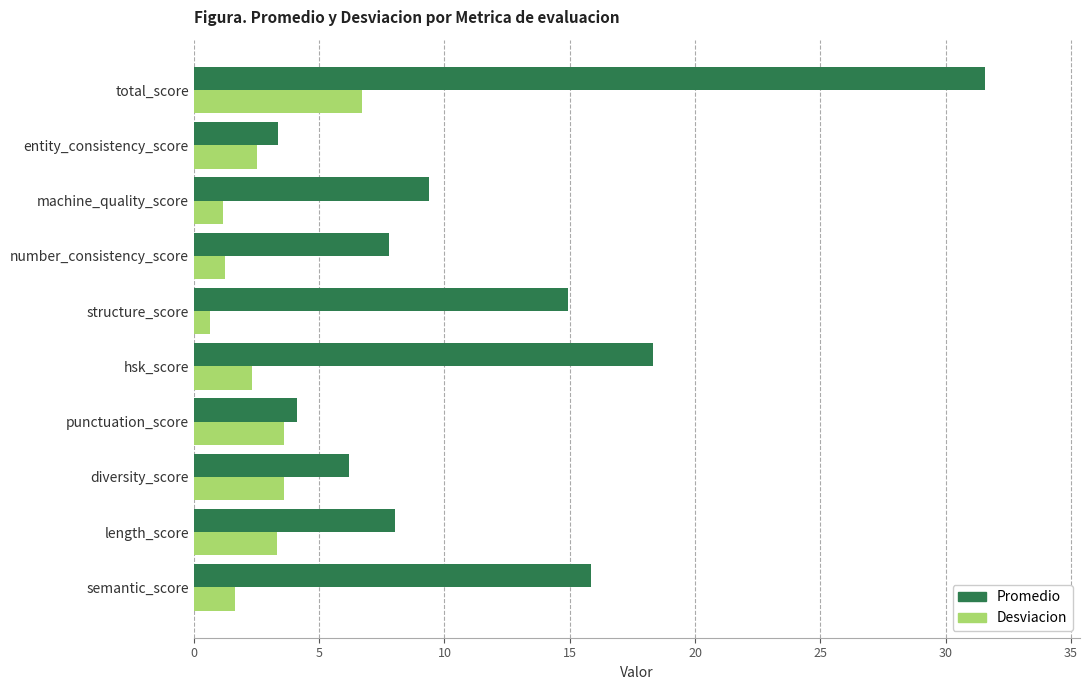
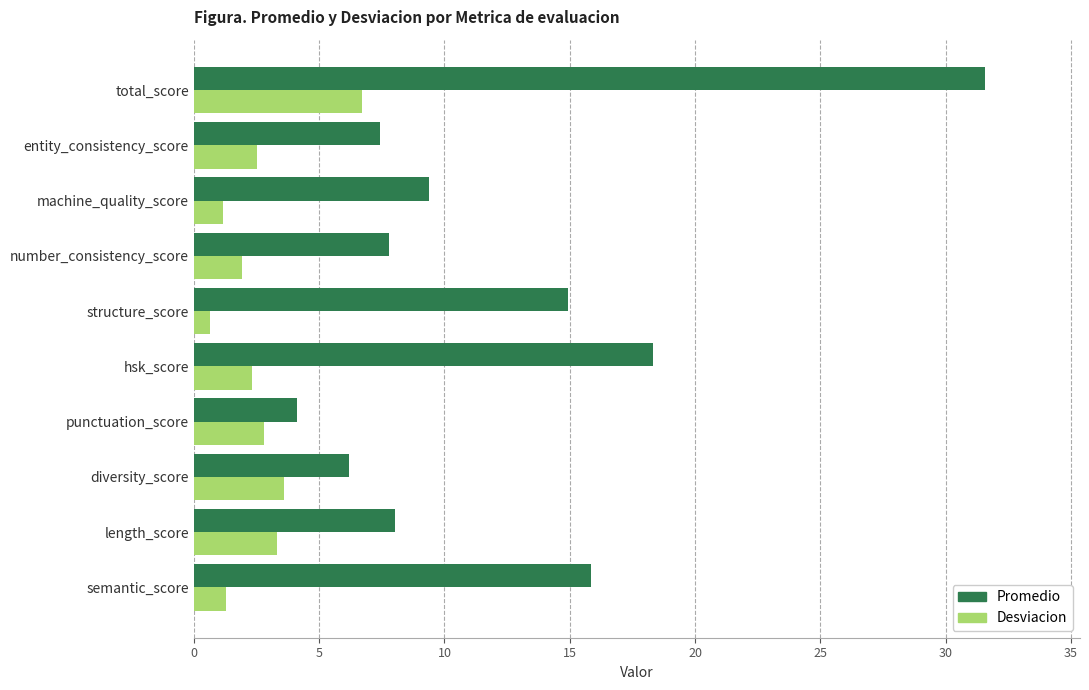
  {
    "Promedio": {
      "total_score": 31.6,
-     "entity_consistency_score": 3.3,
+     "entity_consistency_score": 7.4,
      "machine_quality_score": 9.4,
      "number_consistency_score": 7.8,
      "structure_score": 14.9,
      "hsk_score": 18.3,
      "punctuation_score": 4.1,
      "diversity_score": 6.2,
      "length_score": 8.0,
      "semantic_score": 15.9
    },
    "Desviacion": {
      "total_score": 6.7,
      "entity_consistency_score": 2.5,
      "machine_quality_score": 1.2,
-     "number_consistency_score": 1.3,
+     "number_consistency_score": 1.9,
      "structure_score": 0.6,
      "hsk_score": 2.3,
-     "punctuation_score": 3.6,
+     "punctuation_score": 2.8,
      "diversity_score": 3.6,
      "length_score": 3.3,
-     "semantic_score": 1.6
+     "semantic_score": 1.3
    }
  }
